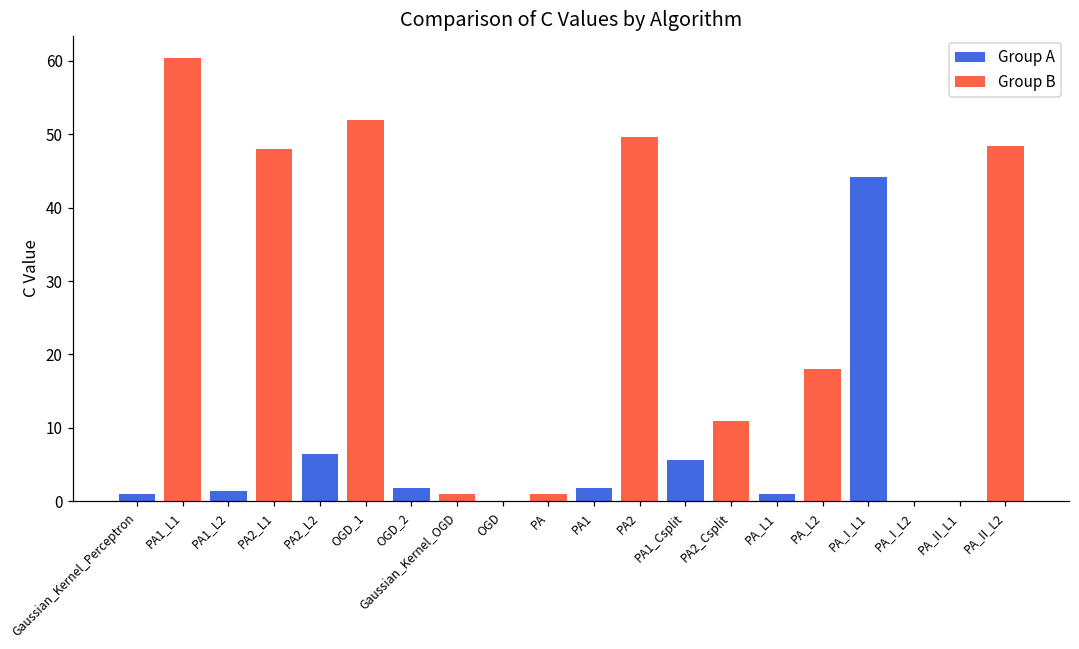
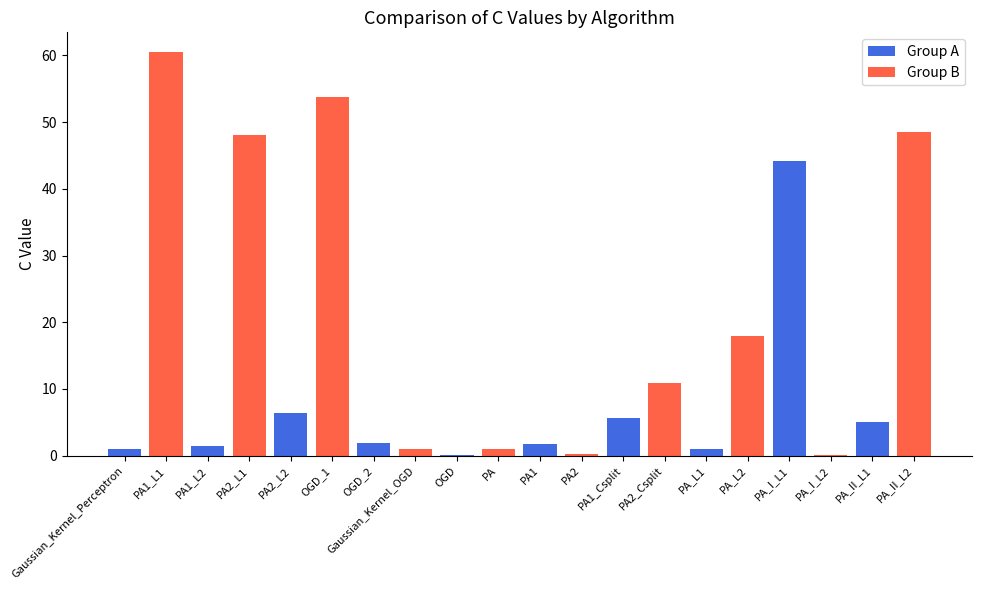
  {
    "Gaussian_Kernel_Perceptron": 1,
    "PA1_L1": 60,
    "PA1_L2": 1,
    "PA2_L1": 48,
    "PA2_L2": 6,
-   "OGD_1": 52,
+   "OGD_1": 54,
    "OGD_2": 2,
    "Gaussian_Kernel_OGD": 1,
    "PA": 1,
    "PA1": 2,
-   "PA2": 50,
+   "PA2": 0,
    "PA1_Csplit": 6,
    "PA2_Csplit": 11,
    "PA_L1": 1,
    "PA_L2": 18,
    "PA_I_L1": 44,
-   "PA_II_L1": 0,
+   "PA_II_L1": 5,
    "PA_II_L2": 48
  }
